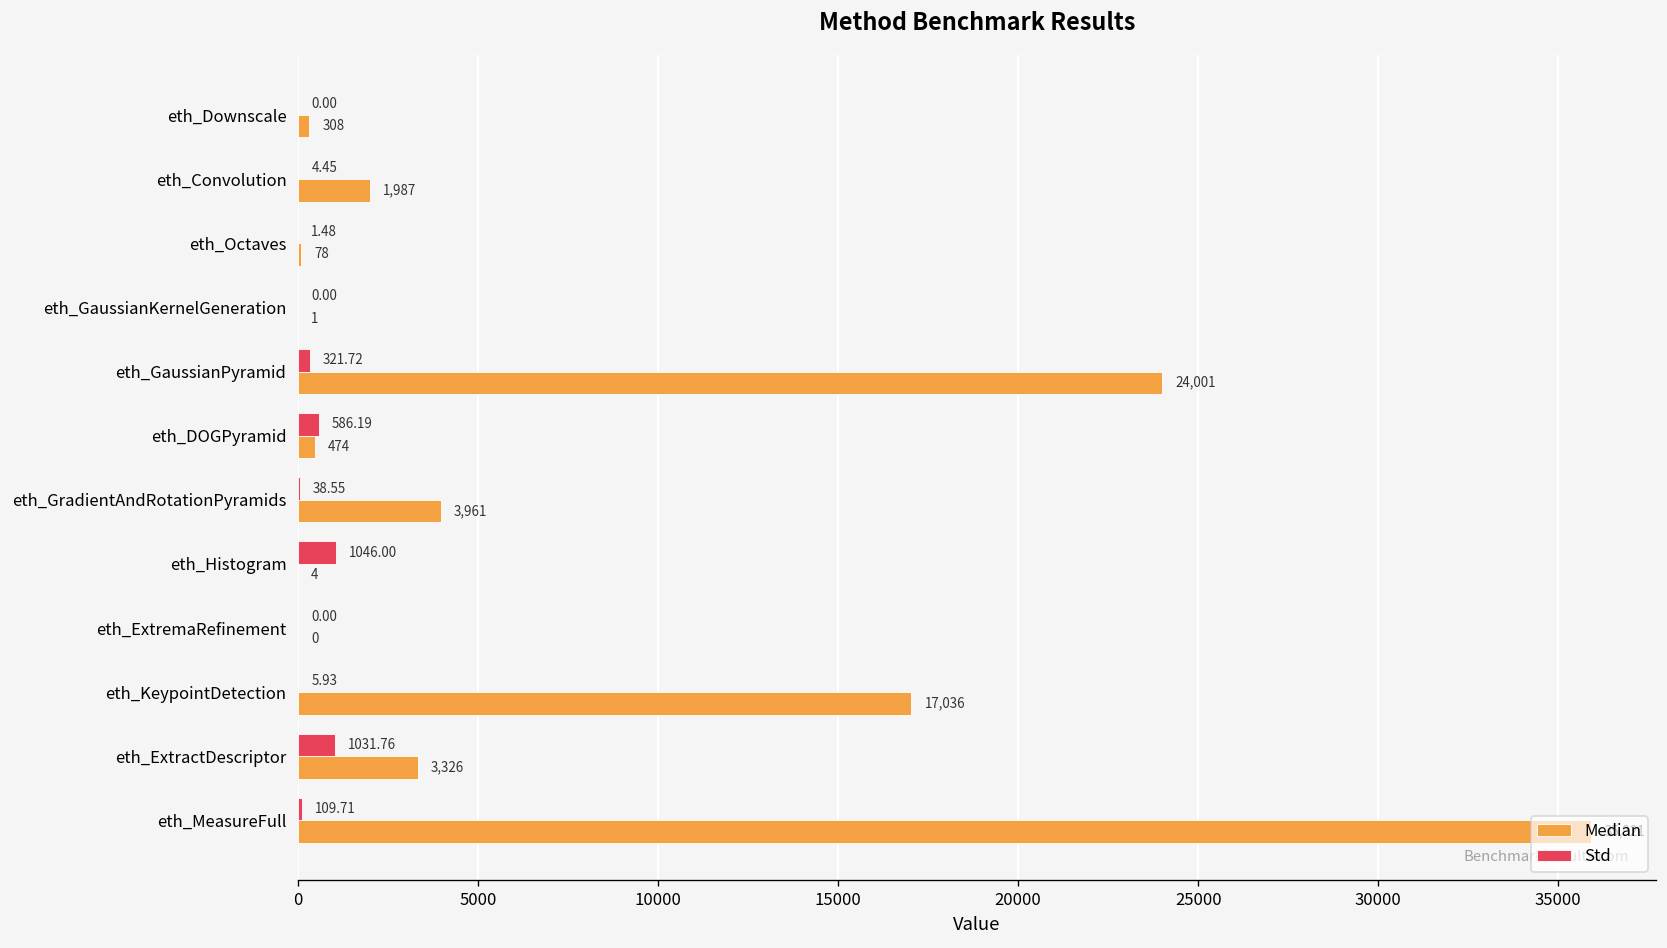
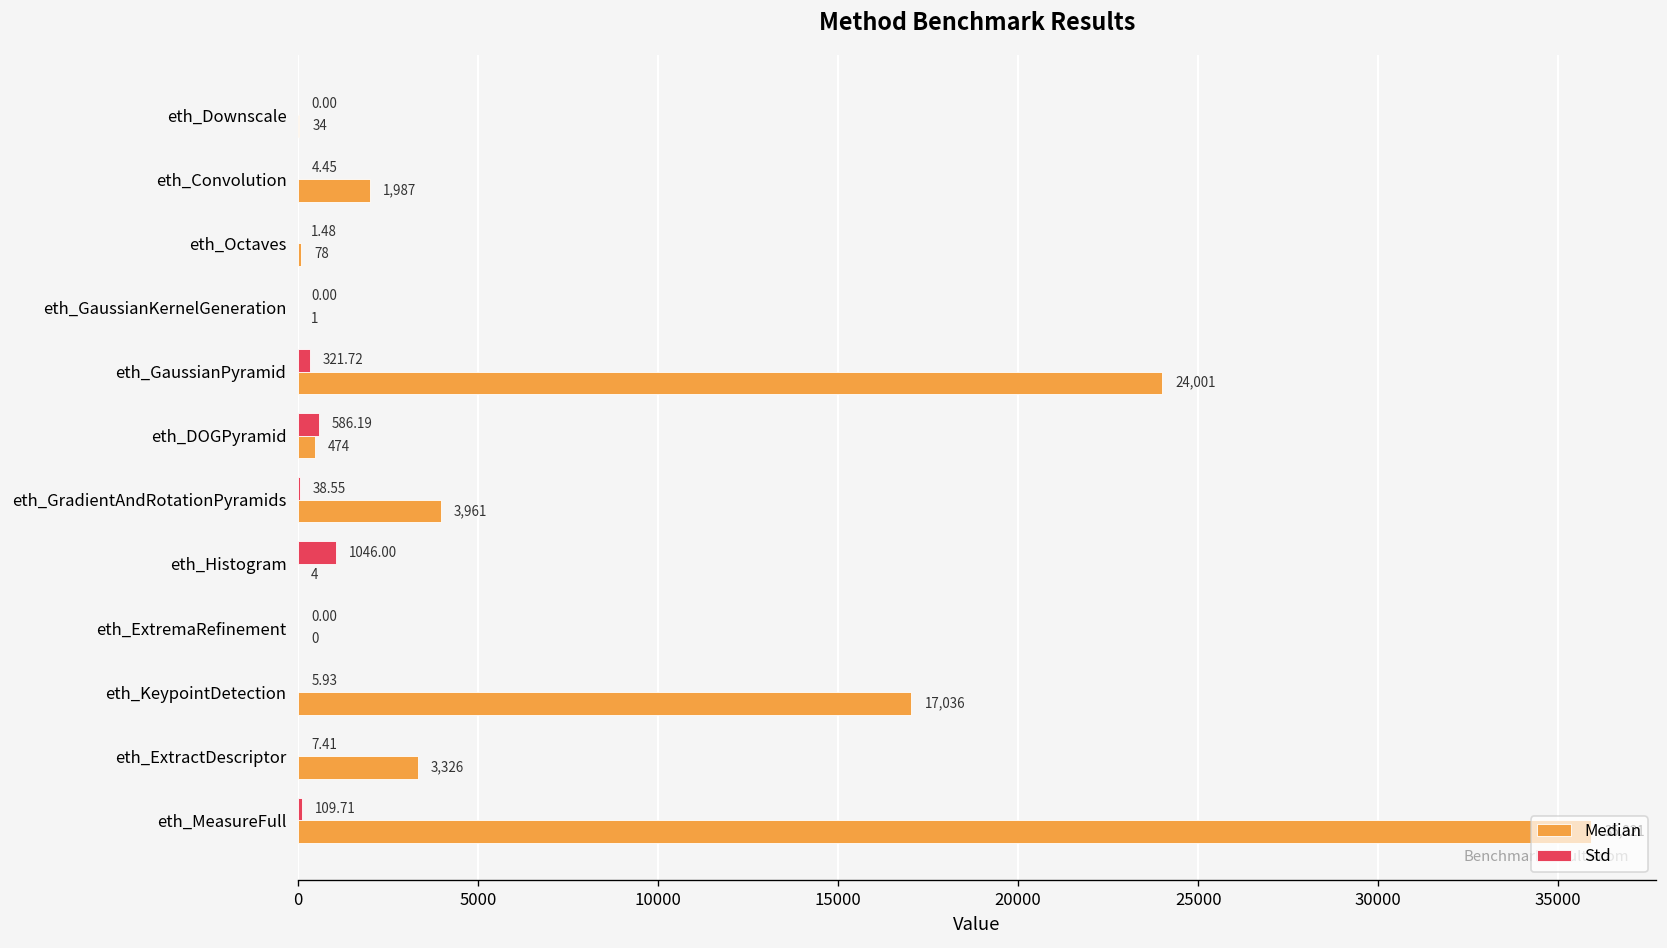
  {
    "Median": {
-     "eth_Downscale": "308",
+     "eth_Downscale": "34",
      "eth_Convolution": "1,987",
      "eth_Octaves": "78",
      "eth_GaussianKernelGeneration": "1",
      "eth_GaussianPyramid": "24,001",
      "eth_DOGPyramid": "474",
      "eth_GradientAndRotationPyramids": "3,961",
      "eth_Histogram": "4",
      "eth_ExtremaRefinement": "0",
      "eth_KeypointDetection": "17,036",
      "eth_ExtractDescriptor": "3,326"
    },
    "Std": {
      "eth_Downscale": "0.00",
      "eth_Convolution": "4.45",
      "eth_Octaves": "1.48",
      "eth_GaussianKernelGeneration": "0.00",
      "eth_GaussianPyramid": "321.72",
      "eth_DOGPyramid": "586.19",
      "eth_GradientAndRotationPyramids": "38.55",
      "eth_Histogram": "1046.00",
      "eth_ExtremaRefinement": "0.00",
      "eth_KeypointDetection": "5.93",
-     "eth_ExtractDescriptor": "1031.76",
+     "eth_ExtractDescriptor": "7.41",
      "eth_MeasureFull": "109.71"
    }
  }
